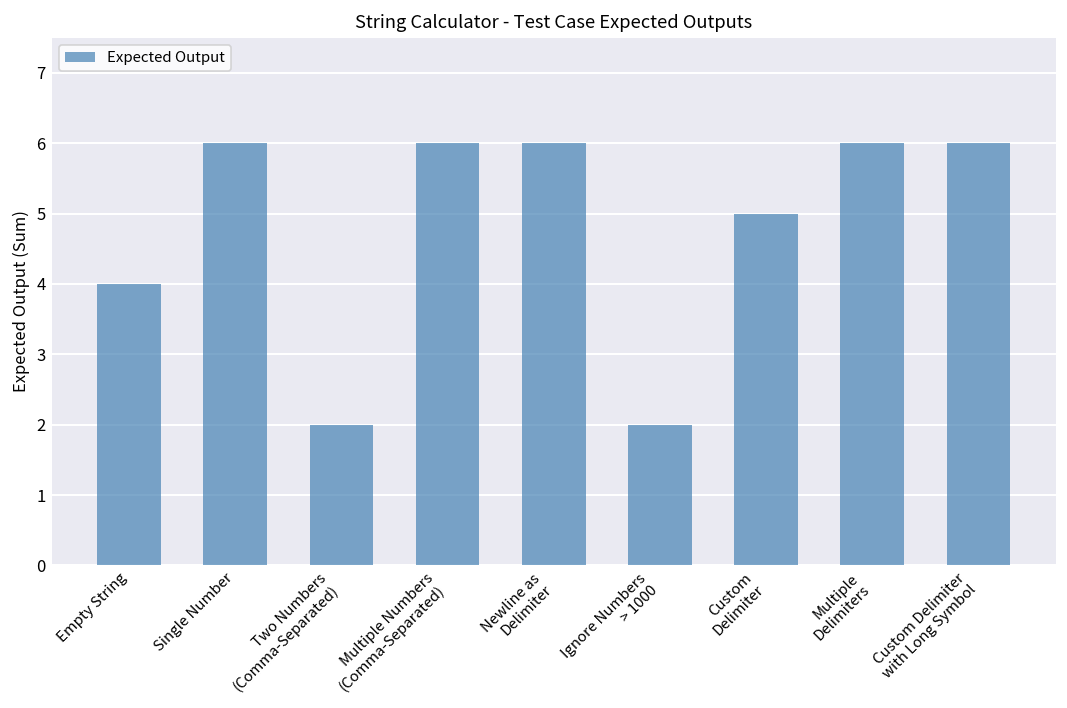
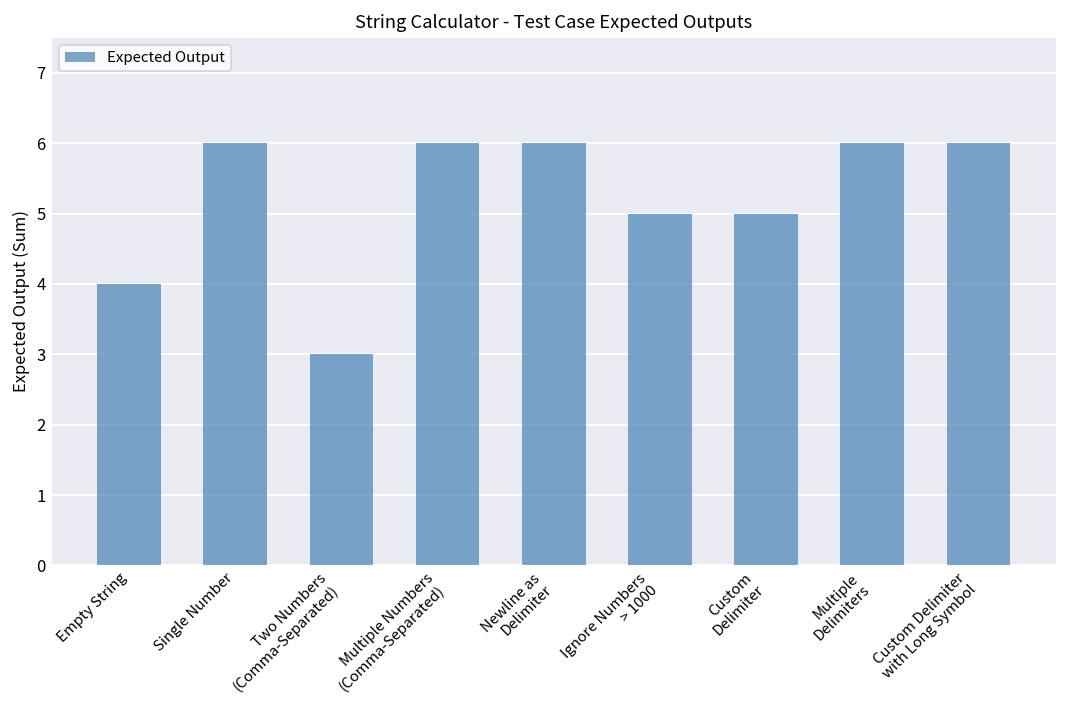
  {
    "Empty String": 4,
    "Single Number": 6,
-   "Two Numbers (Comma-Separated)": 2,
+   "Two Numbers (Comma-Separated)": 3,
    "Multiple Numbers (Comma-Separated)": 6,
    "Newline as Delimiter": 6,
-   "Ignore Numbers > 1000": 2,
+   "Ignore Numbers > 1000": 5,
    "Custom Delimiter": 5,
    "Multiple Delimiters": 6,
    "Custom Delimiter with Long Symbol": 6
  }
